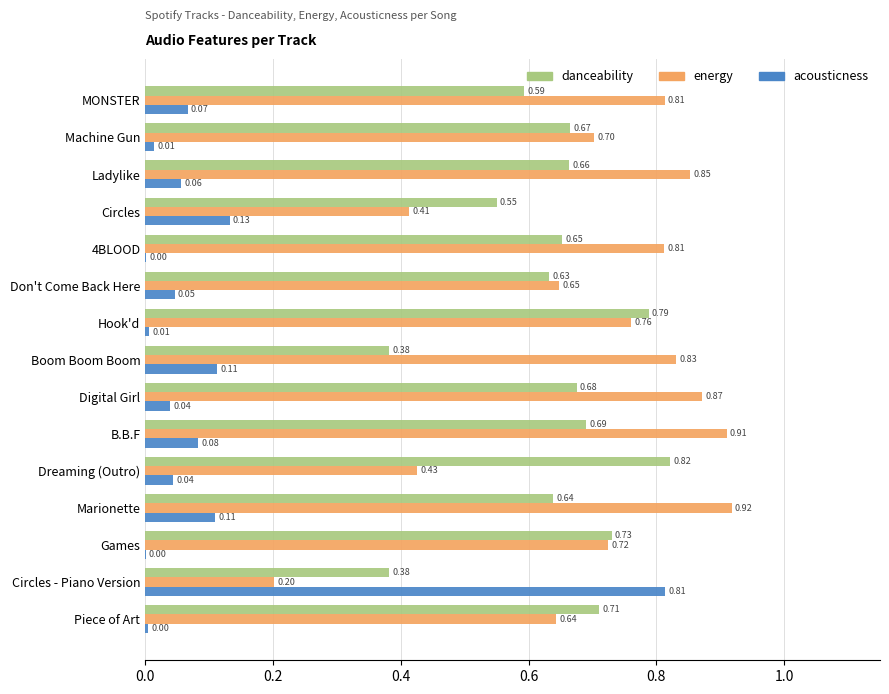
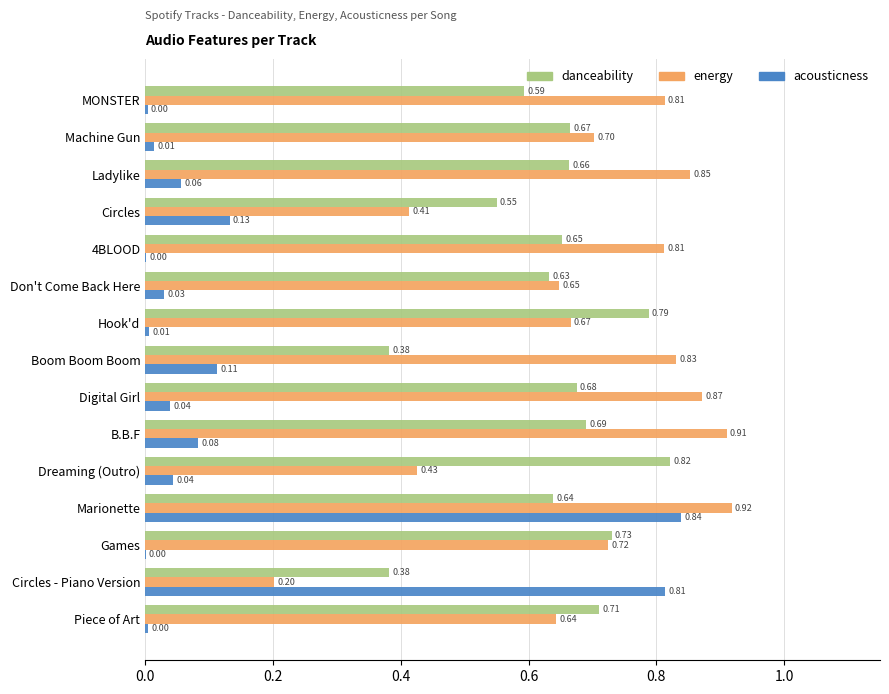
  {
    "danceability": {
      "MONSTER": 0.59,
      "Machine Gun": 0.67,
      "Ladylike": 0.66,
      "Circles": 0.55,
      "4BLOOD": 0.65,
      "Don't Come Back Here": 0.63,
      "Hook'd": 0.79,
      "Boom Boom Boom": 0.38,
      "Digital Girl": 0.68,
      "B.B.F": 0.69,
      "Dreaming (Outro)": 0.82,
      "Marionette": 0.64,
      "Games": 0.73,
      "Circles - Piano Version": 0.38,
      "Piece of Art": 0.71
    },
    "energy": {
      "MONSTER": 0.81,
      "Machine Gun": 0.70,
      "Ladylike": 0.85,
      "Circles": 0.41,
      "4BLOOD": 0.81,
      "Don't Come Back Here": 0.65,
-     "Hook'd": 0.76,
+     "Hook'd": 0.67,
      "Boom Boom Boom": 0.83,
      "Digital Girl": 0.87,
      "B.B.F": 0.91,
      "Dreaming (Outro)": 0.43,
      "Marionette": 0.92,
      "Games": 0.72,
      "Circles - Piano Version": 0.20,
      "Piece of Art": 0.64
    },
    "acousticness": {
-     "MONSTER": 0.07,
+     "MONSTER": 0.00,
      "Machine Gun": 0.01,
      "Ladylike": 0.06,
      "Circles": 0.13,
      "4BLOOD": 0.00,
-     "Don't Come Back Here": 0.05,
+     "Don't Come Back Here": 0.03,
      "Hook'd": 0.01,
      "Boom Boom Boom": 0.11,
      "Digital Girl": 0.04,
      "B.B.F": 0.08,
      "Dreaming (Outro)": 0.04,
-     "Marionette": 0.11,
+     "Marionette": 0.84,
      "Games": 0.00,
      "Circles - Piano Version": 0.81,
      "Piece of Art": 0.00
    }
  }
